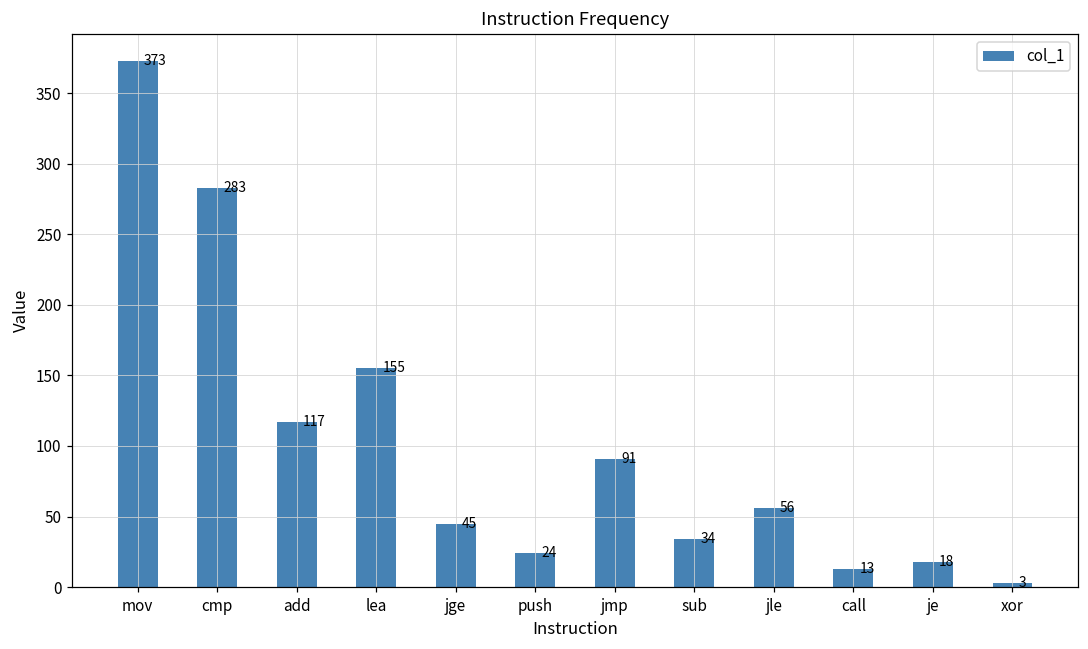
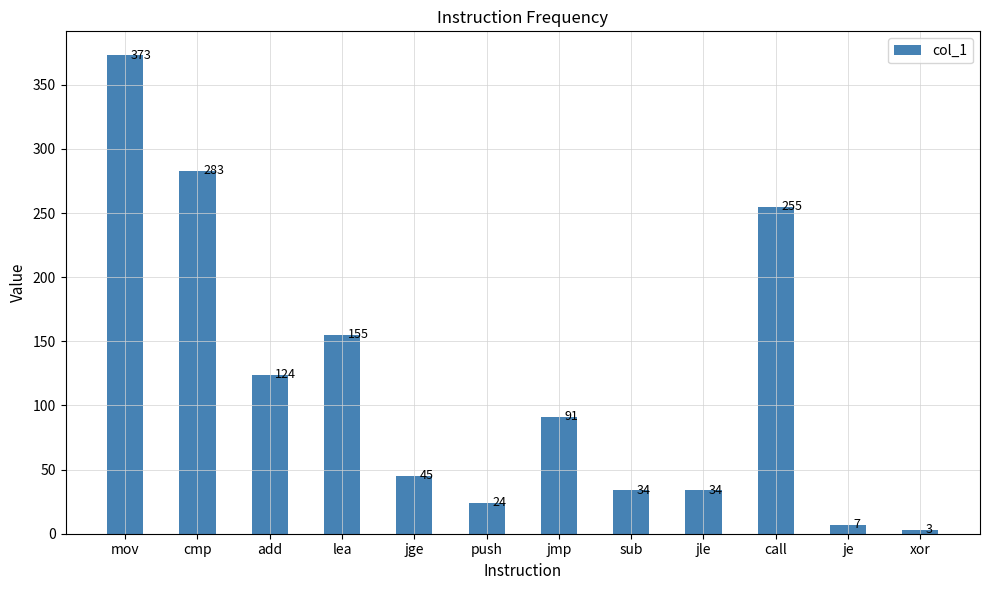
  {
    "mov": 373,
    "cmp": 283,
-   "add": 117,
+   "add": 124,
    "lea": 155,
    "jge": 45,
    "push": 24,
    "jmp": 91,
    "sub": 34,
-   "jle": 56,
-   "call": 13,
-   "je": 18,
+   "jle": 34,
+   "call": 255,
+   "je": 7,
    "xor": 3
  }
